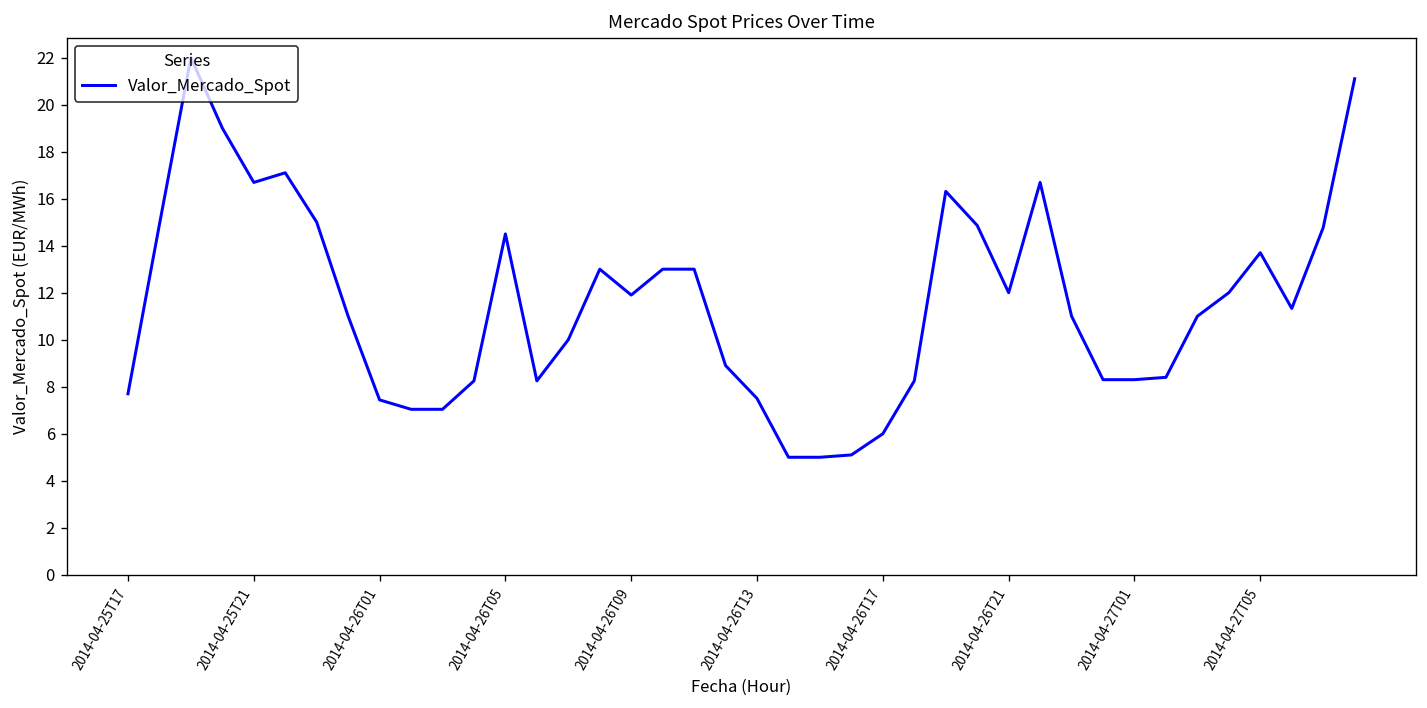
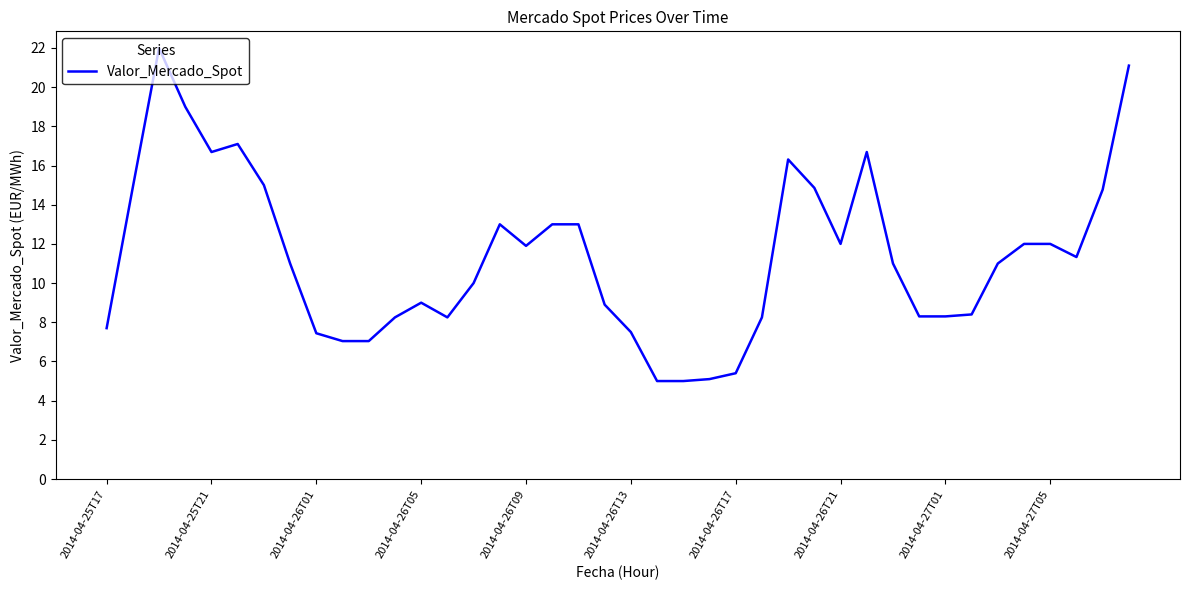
  {
    "2014-04-25T17": 7.7,
    "2014-04-25T21": 16.7,
    "2014-04-26T01": 7.4,
-   "2014-04-26T05": 14.5,
+   "2014-04-26T05": 9.0,
    "2014-04-26T09": 11.9,
    "2014-04-26T13": 7.5,
-   "2014-04-26T17": 6.0,
+   "2014-04-26T17": 5.4,
    "2014-04-26T21": 12.0,
    "2014-04-27T01": 8.3,
-   "2014-04-27T05": 13.7
+   "2014-04-27T05": 12.0
  }
